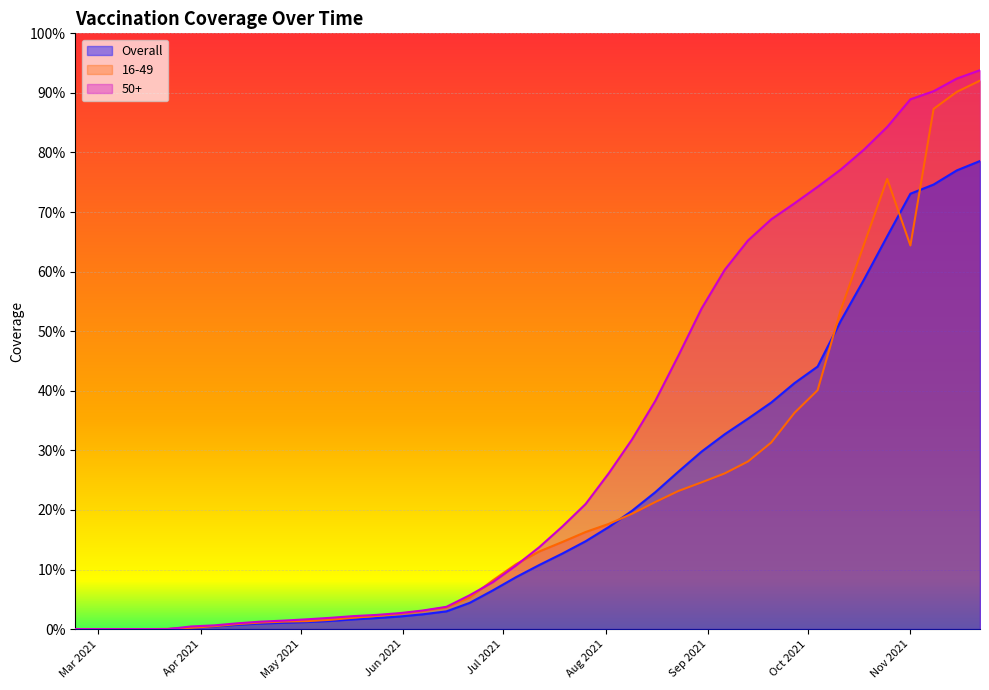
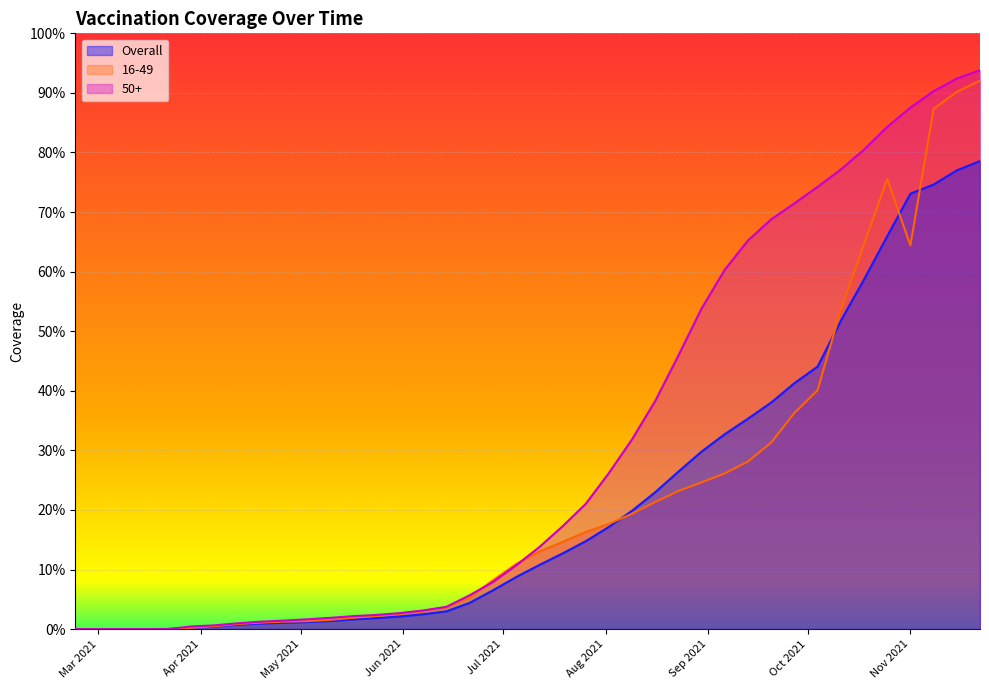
  {
    "Overall": {
      "Nov 2021": "73%"
    },
    "16-49": {
      "Nov 2021": "64%"
    },
    "50+": {
-     "Nov 2021": "89%"
+     "Nov 2021": "88%"
    }
  }
